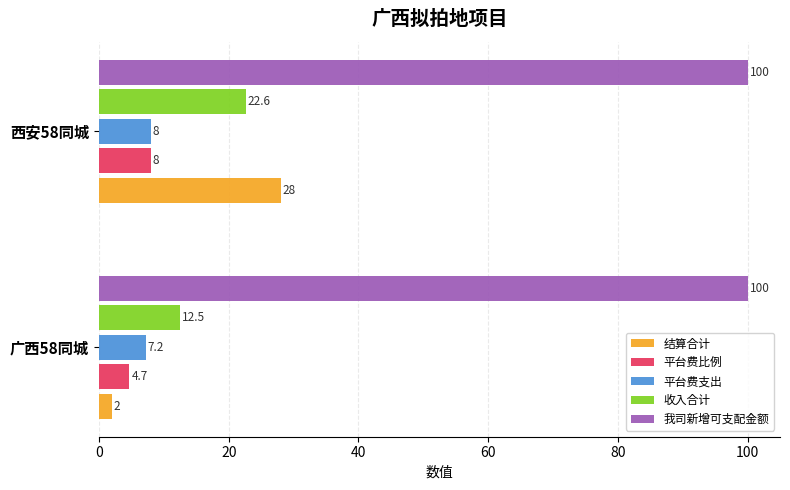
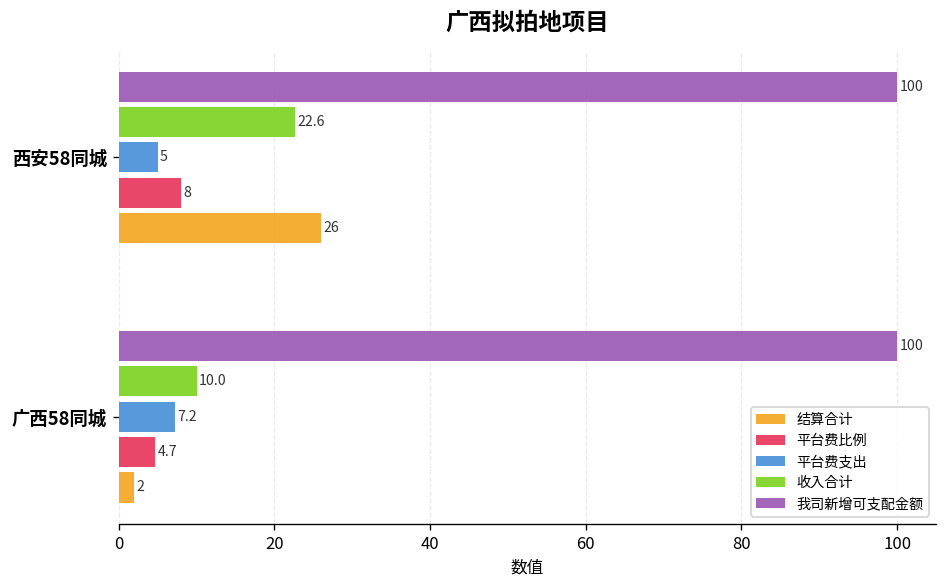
  {
    "结算合计": {
-     "西安58同城": 28,
+     "西安58同城": 26,
      "广西58同城": 2
    },
    "平台费比例": {
      "西安58同城": 8,
      "广西58同城": 4.7
    },
    "平台费支出": {
-     "西安58同城": 8,
+     "西安58同城": 5,
      "广西58同城": 7.2
    },
    "收入合计": {
      "西安58同城": 22.6,
-     "广西58同城": 12.5
+     "广西58同城": 10.0
    },
    "我司新增可支配金额": {
      "西安58同城": 100,
      "广西58同城": 100
    }
  }
